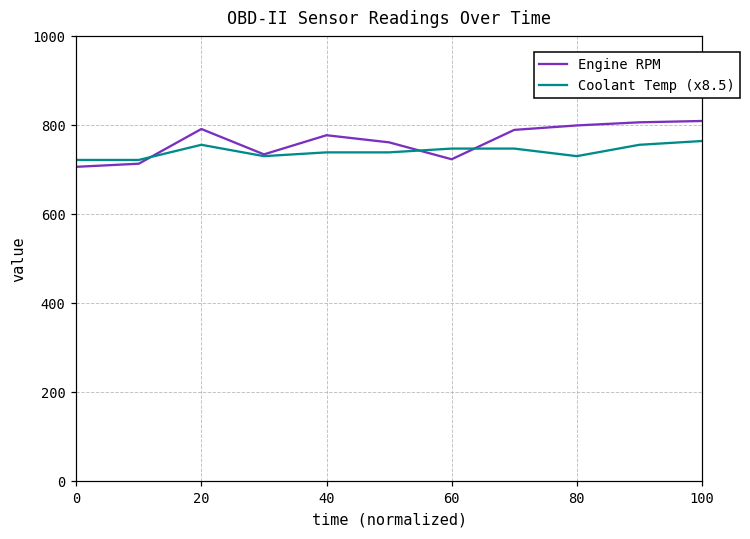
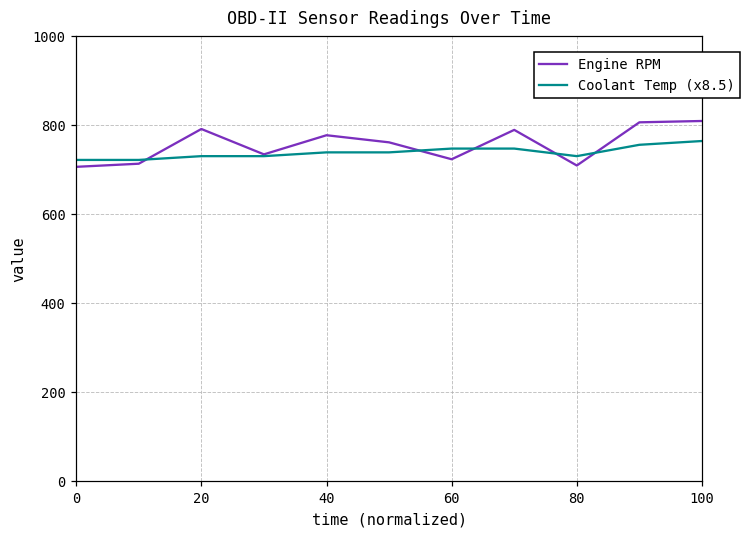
  {
    "Engine RPM": {
      "0": 710,
      "20": 790,
      "40": 780,
      "60": 720,
-     "80": 800,
+     "80": 710,
      "100": 810
    },
    "Coolant Temp (x8.5)": {
      "0": 720,
-     "20": 760,
+     "20": 730,
      "40": 740,
      "60": 750,
      "80": 730,
      "100": 770
    }
  }
